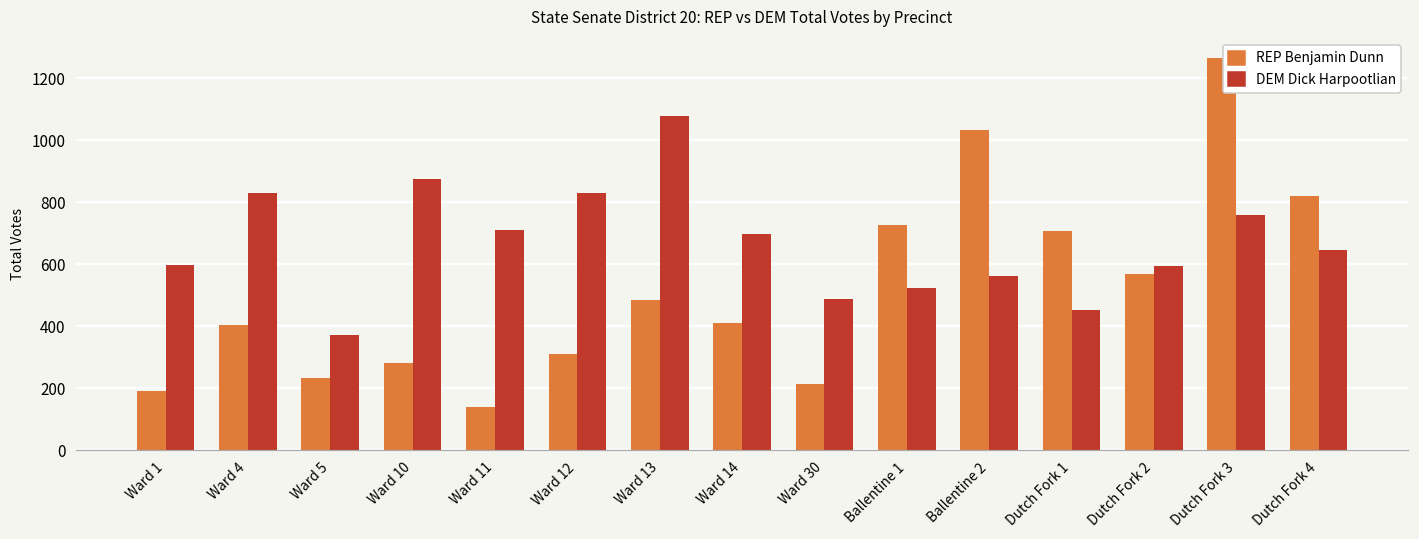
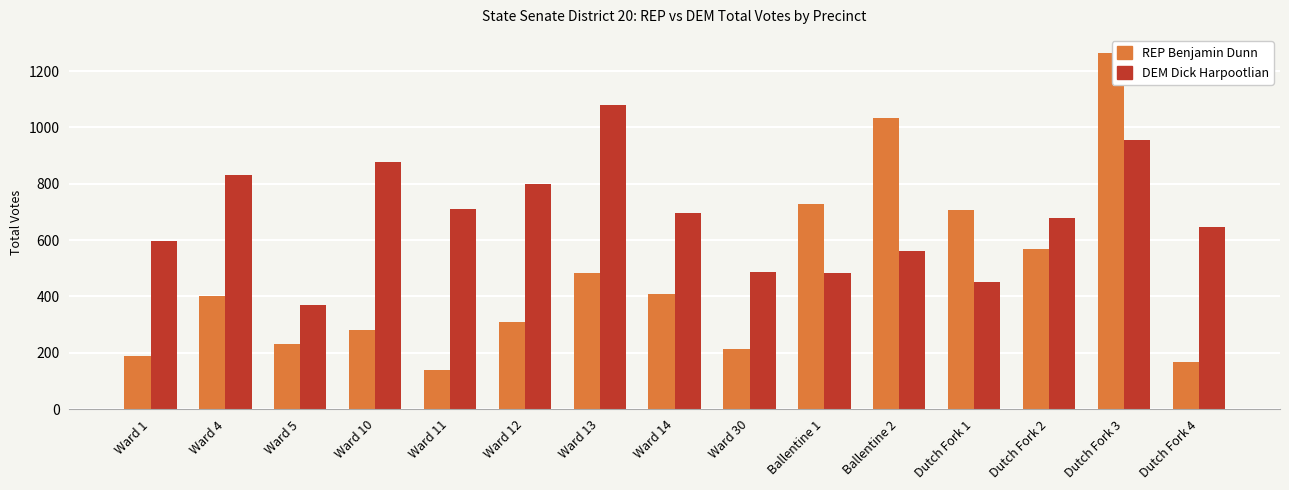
  {
    "REP Benjamin Dunn": {
      "Ward 1": 190,
      "Ward 4": 400,
      "Ward 5": 230,
      "Ward 10": 280,
      "Ward 11": 140,
      "Ward 12": 310,
      "Ward 13": 480,
      "Ward 14": 410,
      "Ward 30": 210,
      "Ballentine 1": 730,
      "Ballentine 2": 1030,
      "Dutch Fork 1": 710,
      "Dutch Fork 2": 570,
      "Dutch Fork 3": 1270,
-     "Dutch Fork 4": 820
+     "Dutch Fork 4": 170
    },
    "DEM Dick Harpootlian": {
      "Ward 1": 600,
      "Ward 4": 830,
      "Ward 5": 370,
      "Ward 10": 880,
      "Ward 11": 710,
-     "Ward 12": 830,
+     "Ward 12": 800,
      "Ward 13": 1080,
      "Ward 14": 700,
      "Ward 30": 490,
-     "Ballentine 1": 520,
+     "Ballentine 1": 480,
      "Ballentine 2": 560,
      "Dutch Fork 1": 450,
-     "Dutch Fork 2": 600,
-     "Dutch Fork 3": 760,
+     "Dutch Fork 2": 680,
+     "Dutch Fork 3": 960,
      "Dutch Fork 4": 650
    }
  }
